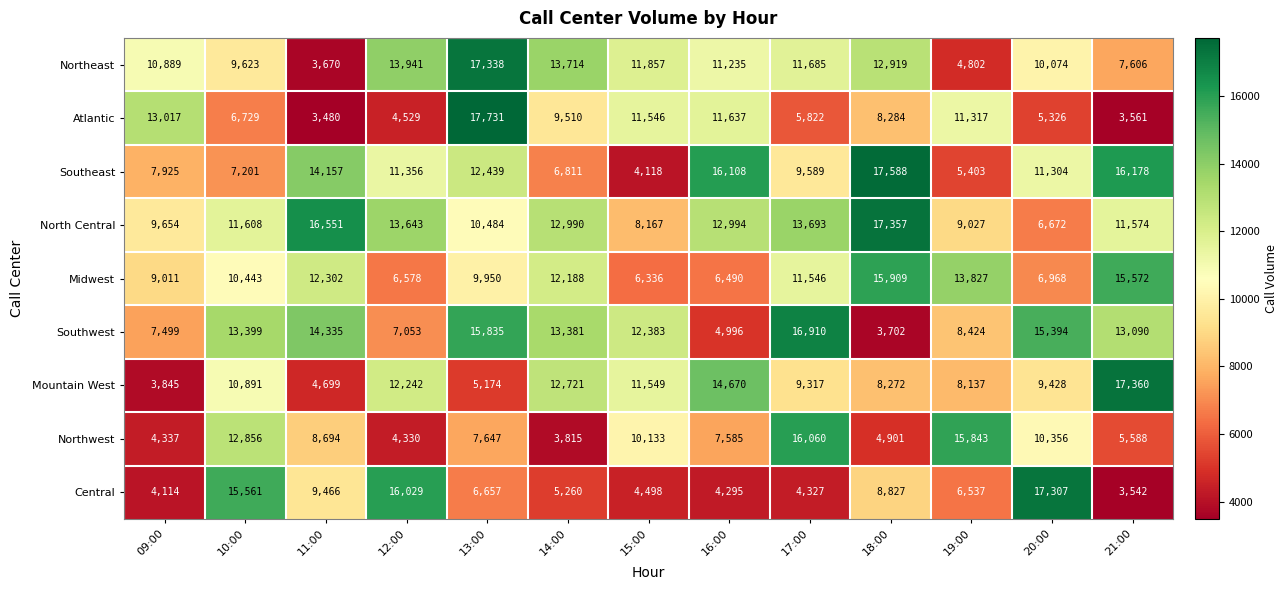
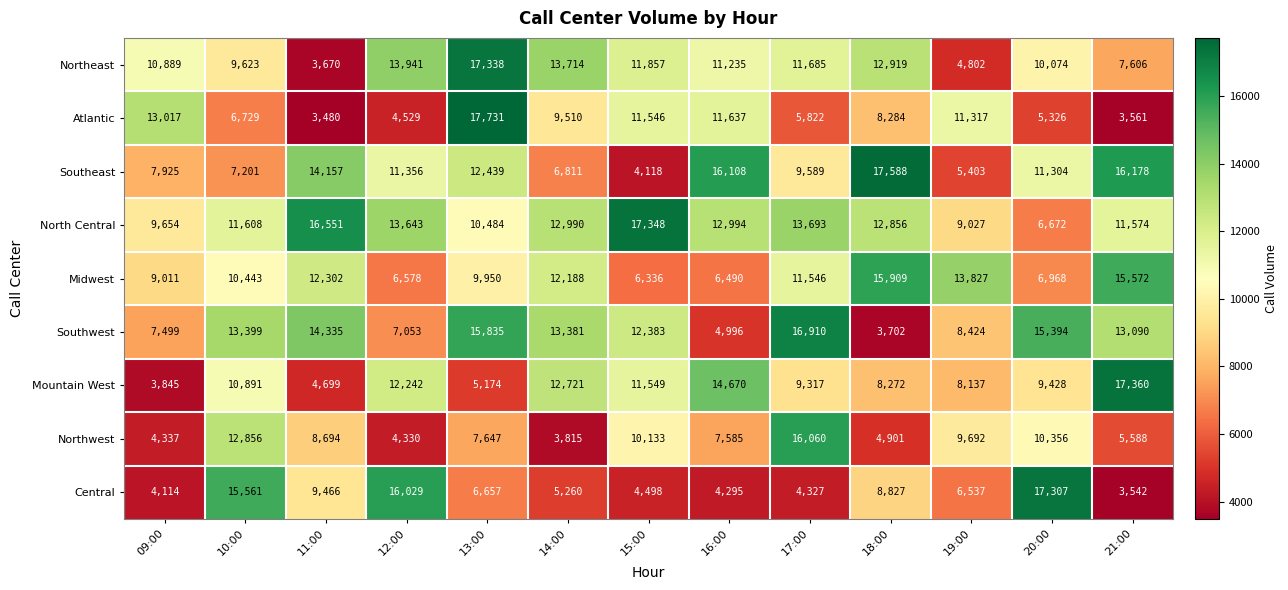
  {
    "Northeast": {
      "09:00": "10,889",
      "10:00": "9,623",
      "11:00": "3,670",
      "12:00": "13,941",
      "13:00": "17,338",
      "14:00": "13,714",
      "15:00": "11,857",
      "16:00": "11,235",
      "17:00": "11,685",
      "18:00": "12,919",
      "19:00": "4,802",
      "20:00": "10,074",
      "21:00": "7,606"
    },
    "Atlantic": {
      "09:00": "13,017",
      "10:00": "6,729",
      "11:00": "3,480",
      "12:00": "4,529",
      "13:00": "17,731",
      "14:00": "9,510",
      "15:00": "11,546",
      "16:00": "11,637",
      "17:00": "5,822",
      "18:00": "8,284",
      "19:00": "11,317",
      "20:00": "5,326",
      "21:00": "3,561"
    },
    "Southeast": {
      "09:00": "7,925",
      "10:00": "7,201",
      "11:00": "14,157",
      "12:00": "11,356",
      "13:00": "12,439",
      "14:00": "6,811",
      "15:00": "4,118",
      "16:00": "16,108",
      "17:00": "9,589",
      "18:00": "17,588",
      "19:00": "5,403",
      "20:00": "11,304",
      "21:00": "16,178"
    },
    "North Central": {
      "09:00": "9,654",
      "10:00": "11,608",
      "11:00": "16,551",
      "12:00": "13,643",
      "13:00": "10,484",
      "14:00": "12,990",
-     "15:00": "8,167",
+     "15:00": "17,348",
      "16:00": "12,994",
      "17:00": "13,693",
-     "18:00": "17,357",
+     "18:00": "12,856",
      "19:00": "9,027",
      "20:00": "6,672",
      "21:00": "11,574"
    },
    "Midwest": {
      "09:00": "9,011",
      "10:00": "10,443",
      "11:00": "12,302",
      "12:00": "6,578",
      "13:00": "9,950",
      "14:00": "12,188",
      "15:00": "6,336",
      "16:00": "6,490",
      "17:00": "11,546",
      "18:00": "15,909",
      "19:00": "13,827",
      "20:00": "6,968",
      "21:00": "15,572"
    },
    "Southwest": {
      "09:00": "7,499",
      "10:00": "13,399",
      "11:00": "14,335",
      "12:00": "7,053",
      "13:00": "15,835",
      "14:00": "13,381",
      "15:00": "12,383",
      "16:00": "4,996",
      "17:00": "16,910",
      "18:00": "3,702",
      "19:00": "8,424",
      "20:00": "15,394",
      "21:00": "13,090"
    },
    "Mountain West": {
      "09:00": "3,845",
      "10:00": "10,891",
      "11:00": "4,699",
      "12:00": "12,242",
      "13:00": "5,174",
      "14:00": "12,721",
      "15:00": "11,549",
      "16:00": "14,670",
      "17:00": "9,317",
      "18:00": "8,272",
      "19:00": "8,137",
      "20:00": "9,428",
      "21:00": "17,360"
    },
    "Northwest": {
      "09:00": "4,337",
      "10:00": "12,856",
      "11:00": "8,694",
      "12:00": "4,330",
      "13:00": "7,647",
      "14:00": "3,815",
      "15:00": "10,133",
      "16:00": "7,585",
      "17:00": "16,060",
      "18:00": "4,901",
-     "19:00": "15,843",
+     "19:00": "9,692",
      "20:00": "10,356",
      "21:00": "5,588"
    },
    "Central": {
      "09:00": "4,114",
      "10:00": "15,561",
      "11:00": "9,466",
      "12:00": "16,029",
      "13:00": "6,657",
      "14:00": "5,260",
      "15:00": "4,498",
      "16:00": "4,295",
      "17:00": "4,327",
      "18:00": "8,827",
      "19:00": "6,537",
      "20:00": "17,307",
      "21:00": "3,542"
    }
  }
